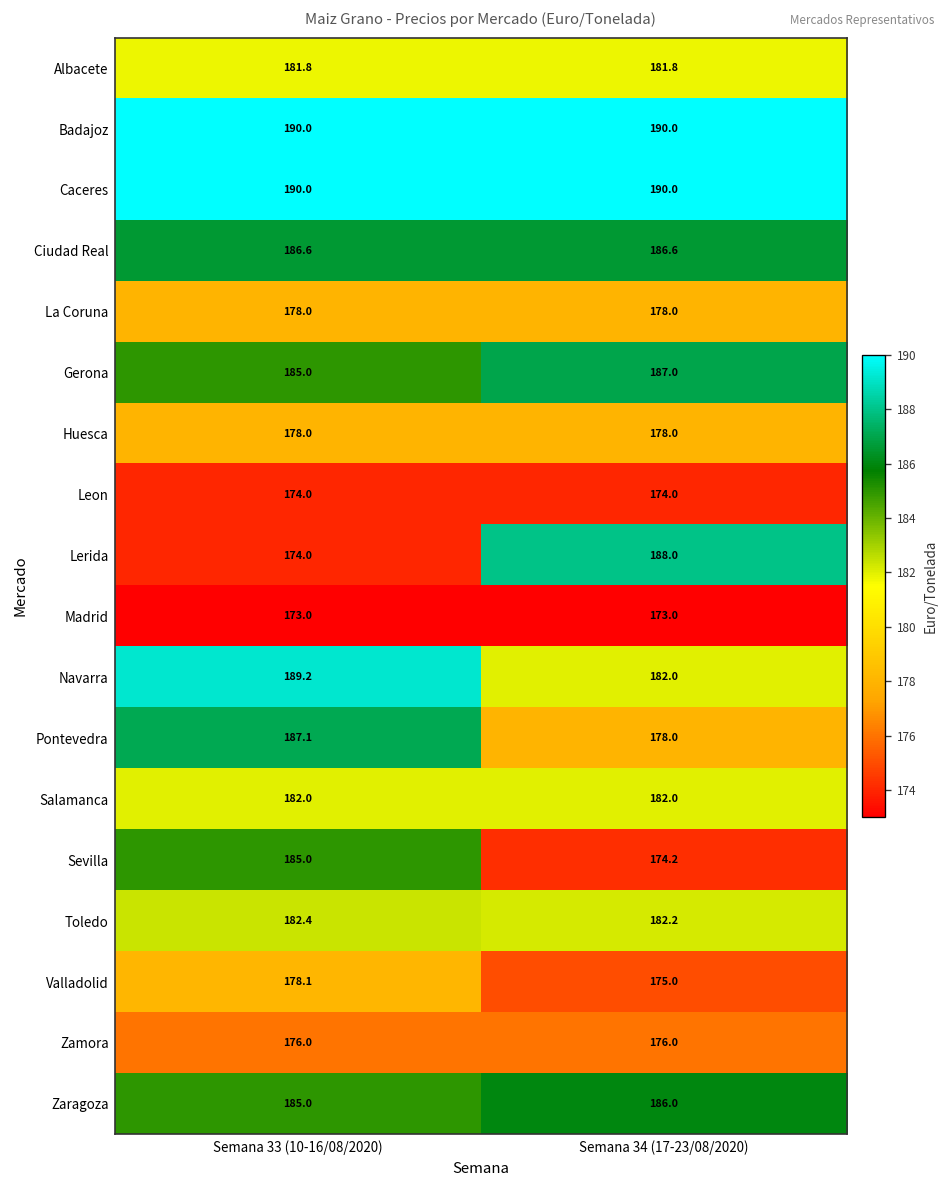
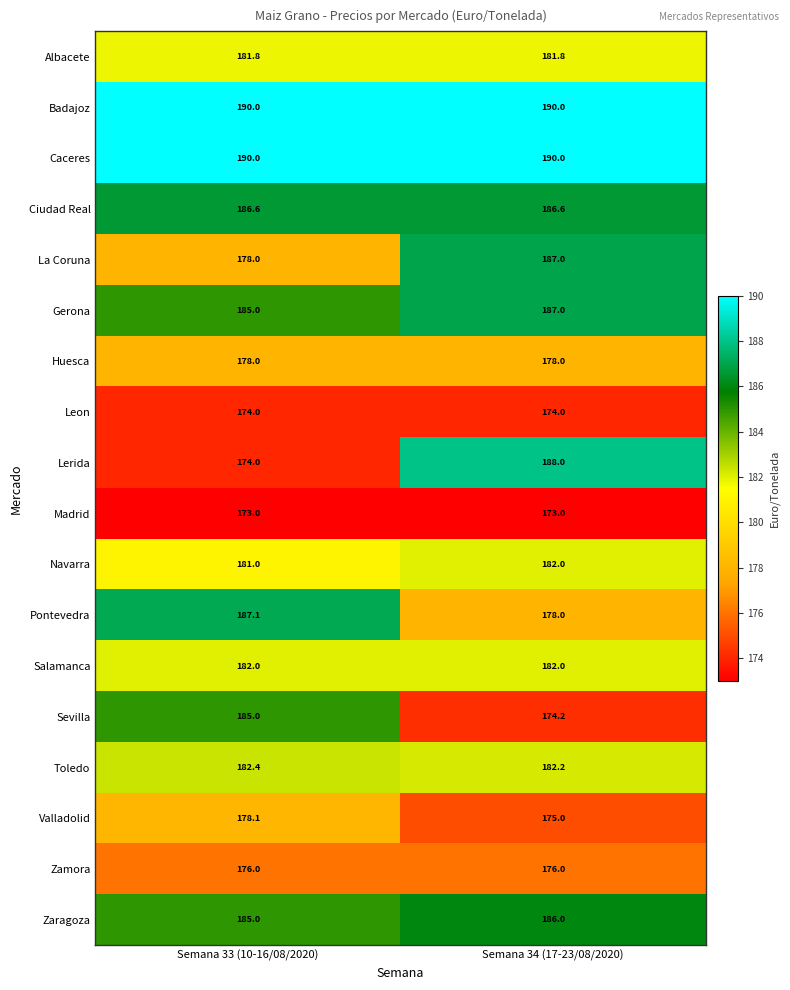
  {
    "Albacete": {
      "Semana 33 (10-16/08/2020)": 181.8,
      "Semana 34 (17-23/08/2020)": 181.8
    },
    "Badajoz": {
      "Semana 33 (10-16/08/2020)": 190.0,
      "Semana 34 (17-23/08/2020)": 190.0
    },
    "Caceres": {
      "Semana 33 (10-16/08/2020)": 190.0,
      "Semana 34 (17-23/08/2020)": 190.0
    },
    "Ciudad Real": {
      "Semana 33 (10-16/08/2020)": 186.6,
      "Semana 34 (17-23/08/2020)": 186.6
    },
    "La Coruna": {
      "Semana 33 (10-16/08/2020)": 178.0,
-     "Semana 34 (17-23/08/2020)": 178.0
+     "Semana 34 (17-23/08/2020)": 187.0
    },
    "Gerona": {
      "Semana 33 (10-16/08/2020)": 185.0,
      "Semana 34 (17-23/08/2020)": 187.0
    },
    "Huesca": {
      "Semana 33 (10-16/08/2020)": 178.0,
      "Semana 34 (17-23/08/2020)": 178.0
    },
    "Leon": {
      "Semana 33 (10-16/08/2020)": 174.0,
      "Semana 34 (17-23/08/2020)": 174.0
    },
    "Lerida": {
      "Semana 33 (10-16/08/2020)": 174.0,
      "Semana 34 (17-23/08/2020)": 188.0
    },
    "Madrid": {
      "Semana 33 (10-16/08/2020)": 173.0,
      "Semana 34 (17-23/08/2020)": 173.0
    },
    "Navarra": {
-     "Semana 33 (10-16/08/2020)": 189.2,
+     "Semana 33 (10-16/08/2020)": 181.0,
      "Semana 34 (17-23/08/2020)": 182.0
    },
    "Pontevedra": {
      "Semana 33 (10-16/08/2020)": 187.1,
      "Semana 34 (17-23/08/2020)": 178.0
    },
    "Salamanca": {
      "Semana 33 (10-16/08/2020)": 182.0,
      "Semana 34 (17-23/08/2020)": 182.0
    },
    "Sevilla": {
      "Semana 33 (10-16/08/2020)": 185.0,
      "Semana 34 (17-23/08/2020)": 174.2
    },
    "Toledo": {
      "Semana 33 (10-16/08/2020)": 182.4,
      "Semana 34 (17-23/08/2020)": 182.2
    },
    "Valladolid": {
      "Semana 33 (10-16/08/2020)": 178.1,
      "Semana 34 (17-23/08/2020)": 175.0
    },
    "Zamora": {
      "Semana 33 (10-16/08/2020)": 176.0,
      "Semana 34 (17-23/08/2020)": 176.0
    },
    "Zaragoza": {
      "Semana 33 (10-16/08/2020)": 185.0,
      "Semana 34 (17-23/08/2020)": 186.0
    }
  }
